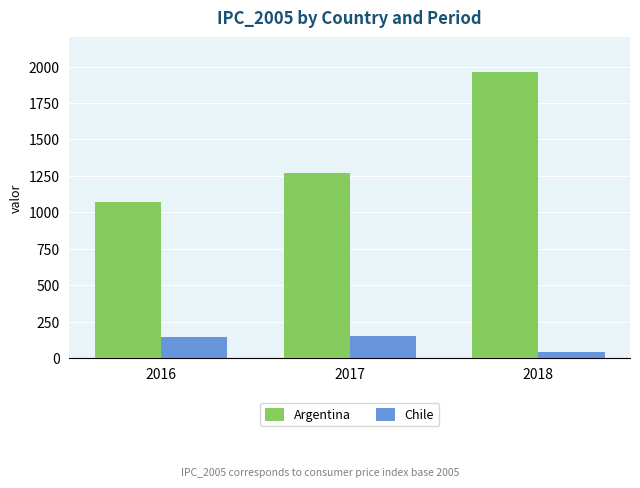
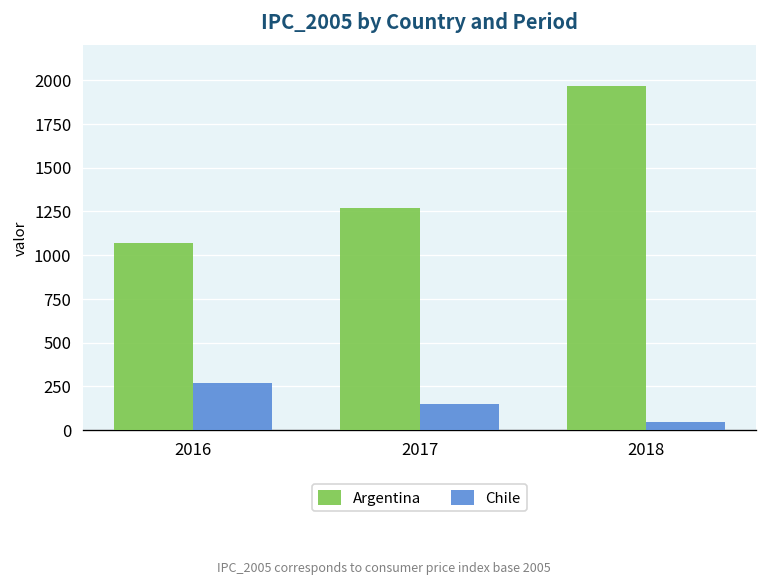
  {
    "Argentina": {
      "2016": 1070,
      "2017": 1270,
      "2018": 1960
    },
    "Chile": {
-     "2016": 150,
+     "2016": 270,
      "2017": 150,
      "2018": 40
    }
  }
